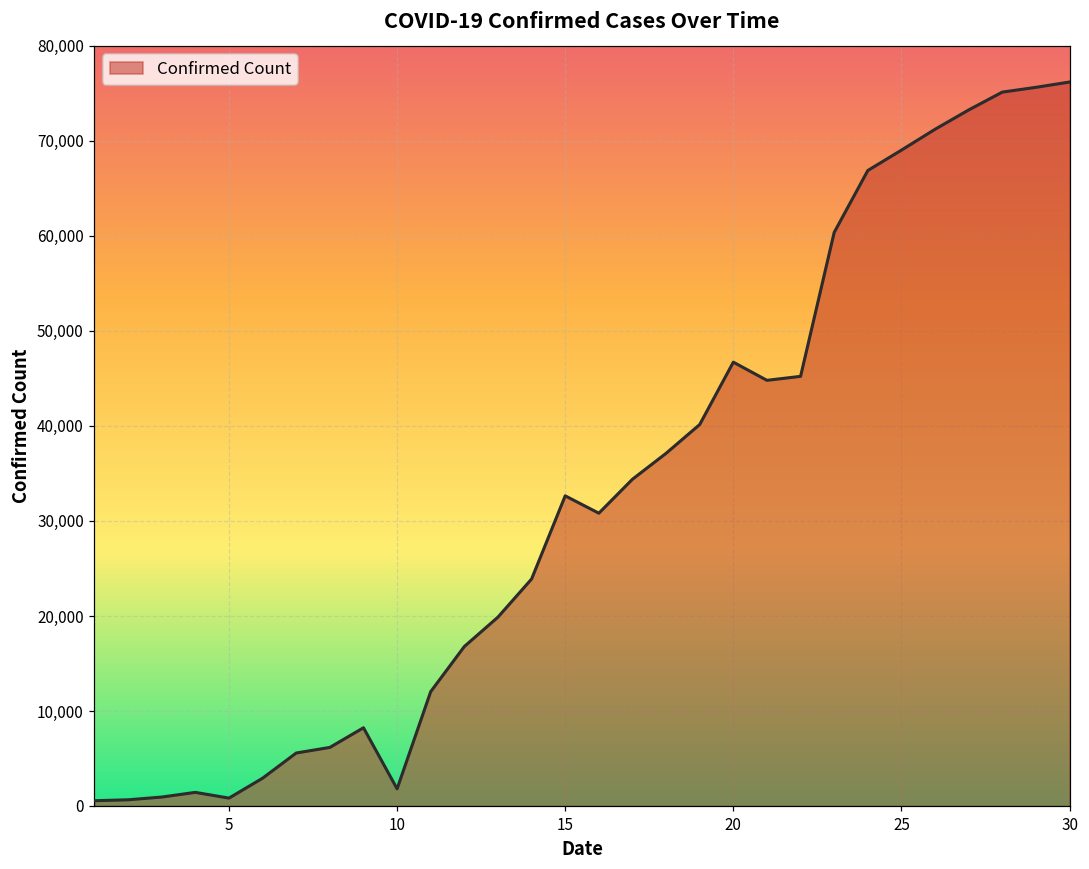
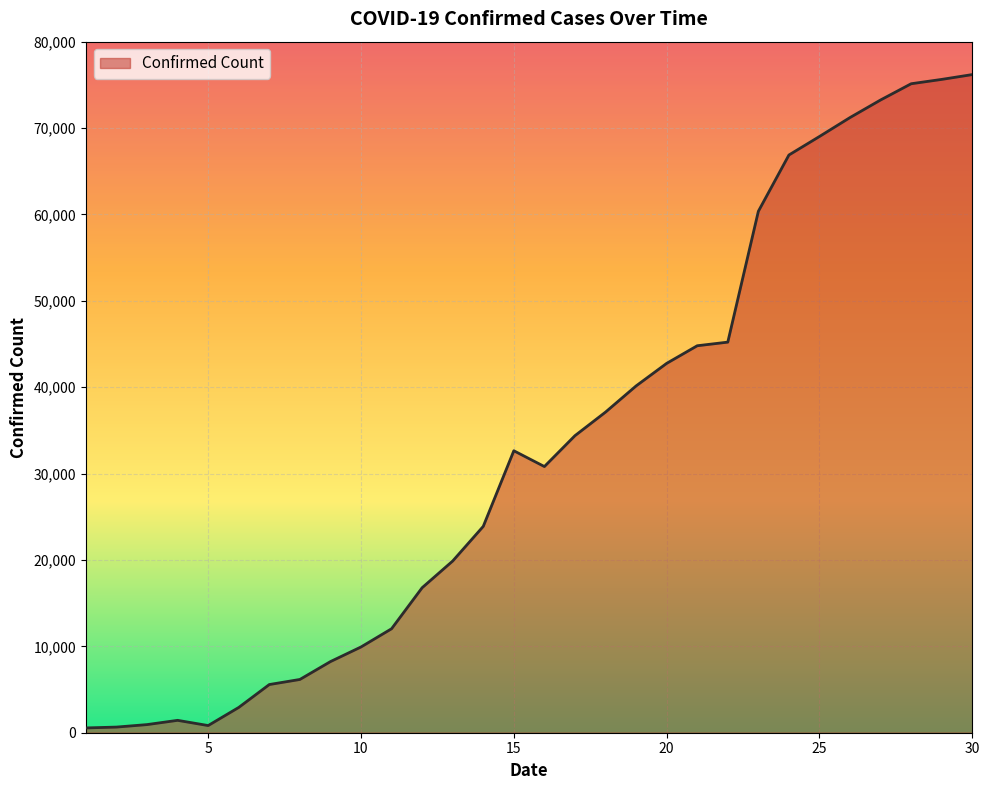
  {
    "5": "1,000",
-   "10": "2,000",
+   "10": "10,000",
    "15": "33,000",
-   "20": "47,000",
+   "20": "43,000",
    "25": "69,000",
    "30": "76,000"
  }
